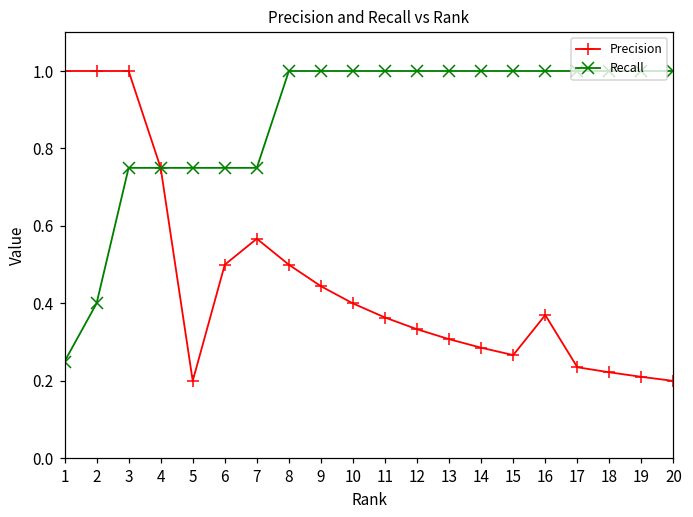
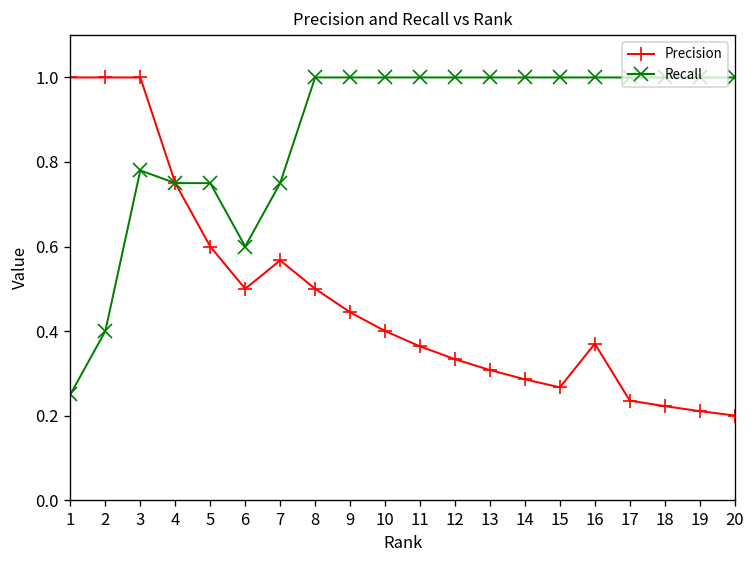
  {
    "Precision": {
      "1": 1.0,
      "2": 1.0,
      "3": 1.0,
-     "5": 0.2,
+     "5": 0.6,
      "6": 0.5,
      "7": 0.57,
      "8": 0.5,
      "9": 0.44,
      "10": 0.4,
      "11": 0.36,
      "12": 0.33,
      "13": 0.31,
      "14": 0.29,
      "15": 0.27,
      "16": 0.37,
      "17": 0.24,
      "18": 0.22,
      "19": 0.21,
      "20": 0.2
    },
    "Recall": {
      "1": 0.25,
      "2": 0.40,
-     "3": 0.75,
+     "3": 0.78,
      "5": 0.75,
-     "6": 0.75,
+     "6": 0.60,
      "7": 0.75,
      "8": 1.00,
      "9": 1.00,
      "10": 1.00,
      "11": 1.00,
      "12": 1.00,
      "13": 1.00,
      "14": 1.00,
      "15": 1.00,
      "16": 1.00,
      "20": 1.00
    }
  }
